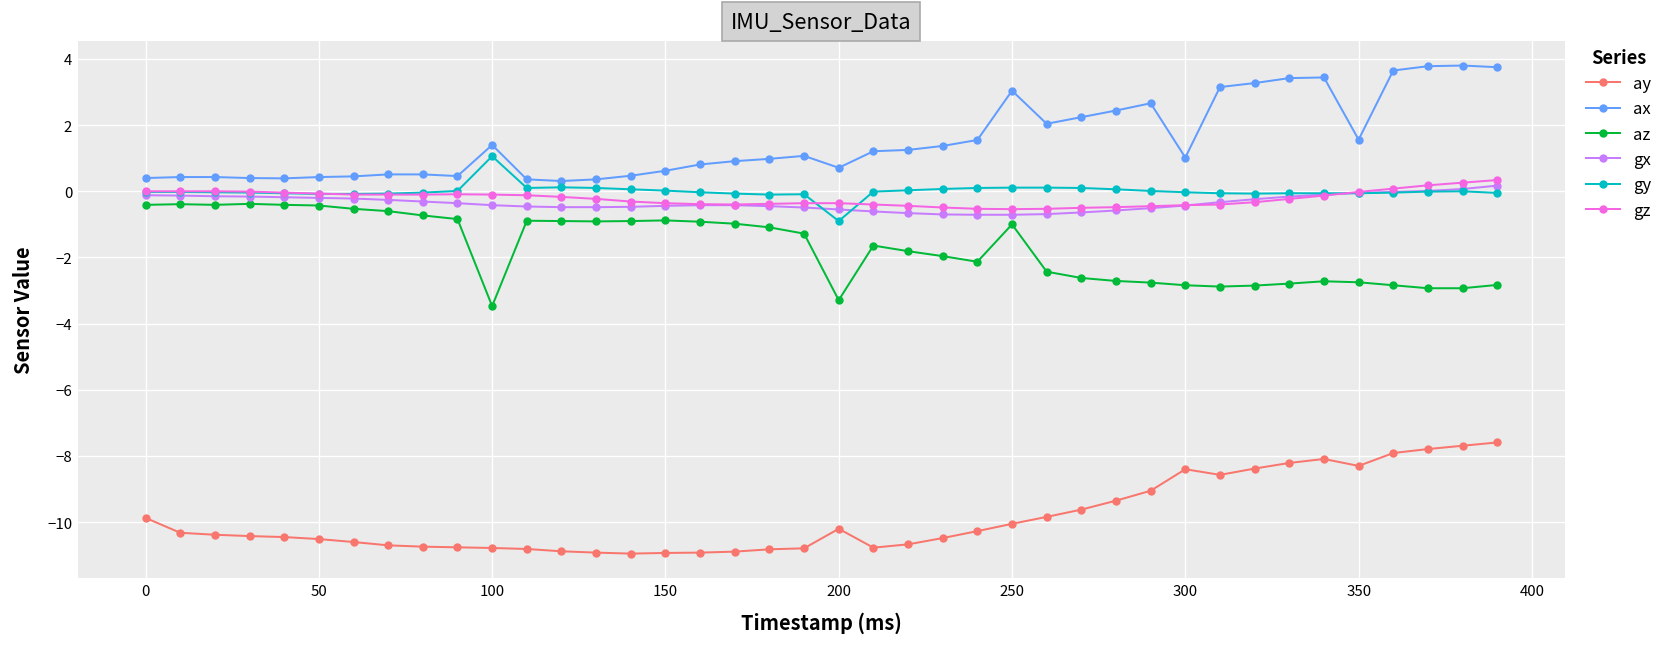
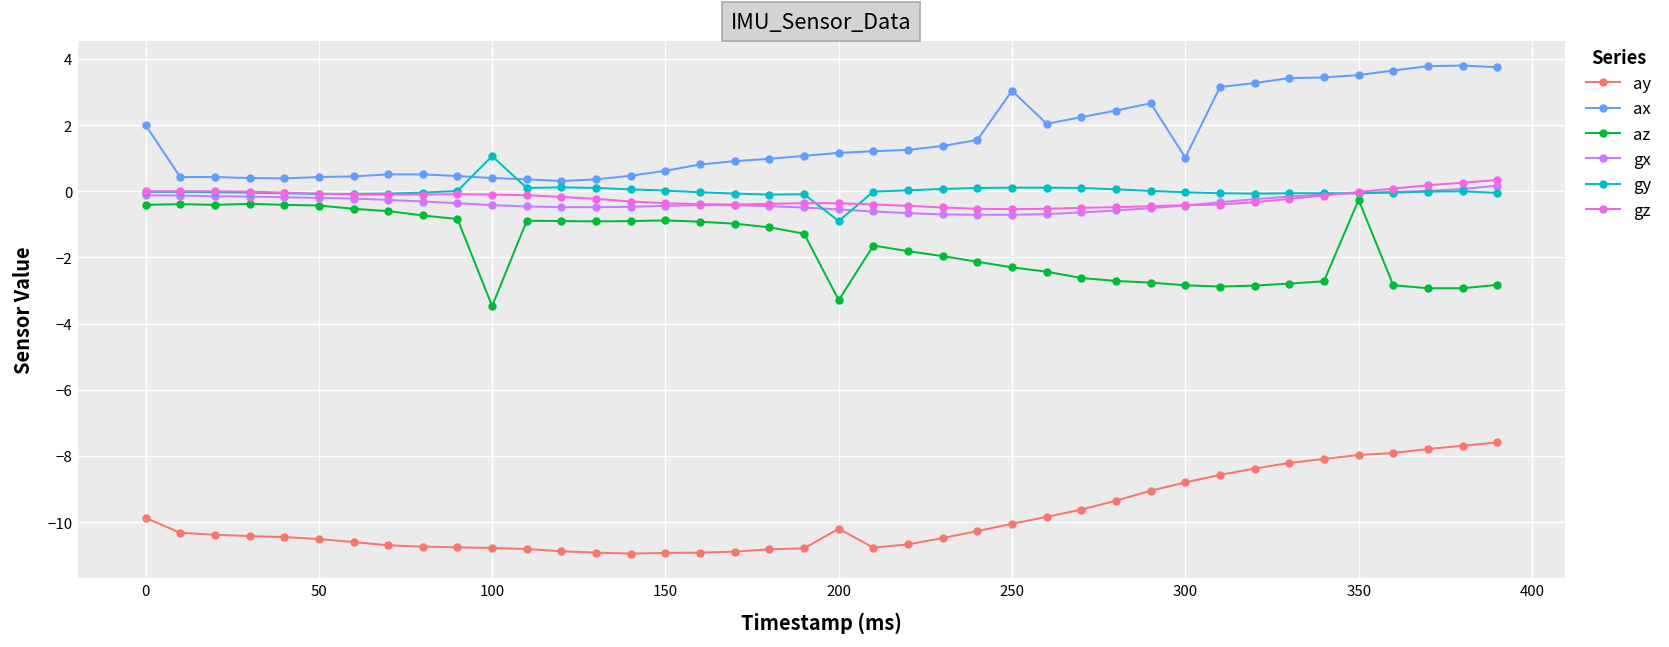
  {
    "ay": {
      "0": -9.9,
      "50": -10.5,
      "100": -10.8,
      "150": -10.9,
      "200": -10.2,
      "250": -10.1,
-     "300": -8.4,
-     "350": -8.3
+     "300": -8.8,
+     "350": -8.0
    },
    "ax": {
-     "0": 0.4,
+     "0": 2.0,
      "50": 0.4,
-     "100": 1.4,
+     "100": 0.4,
      "150": 0.6,
-     "200": 0.7,
+     "200": 1.2,
      "250": 3.0,
      "300": 1.0,
-     "350": 1.6
+     "350": 3.5
    },
    "az": {
      "0": -0.4,
      "50": -0.4,
      "100": -3.5,
      "150": -0.9,
      "200": -3.3,
-     "250": -1.0,
+     "250": -2.3,
      "300": -2.8,
-     "350": -2.8
+     "350": -0.3
    },
    "gy": {
      "100": 1.1,
      "150": 0.0,
      "200": -0.9,
      "250": 0.1,
      "300": 0.0
    }
  }
